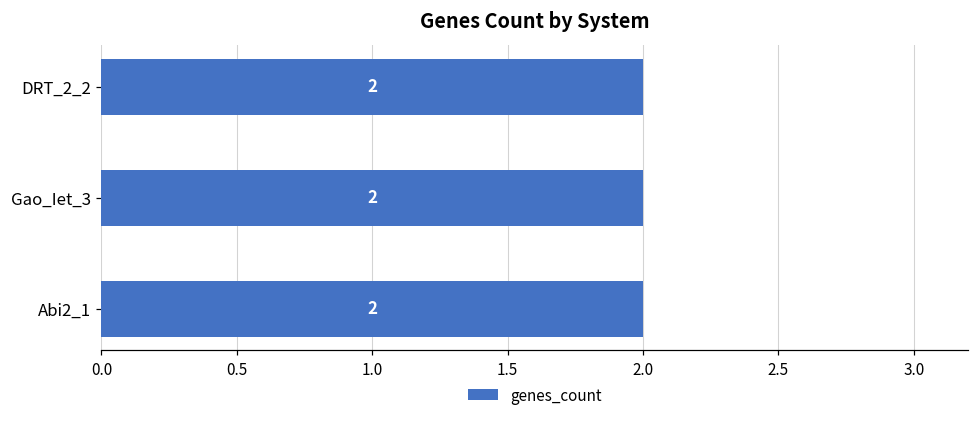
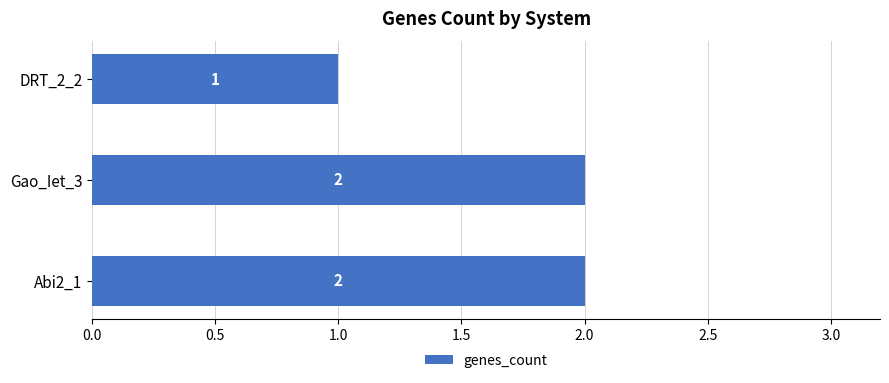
  {
-   "DRT_2_2": 2,
+   "DRT_2_2": 1,
    "Gao_Iet_3": 2,
    "Abi2_1": 2
  }
